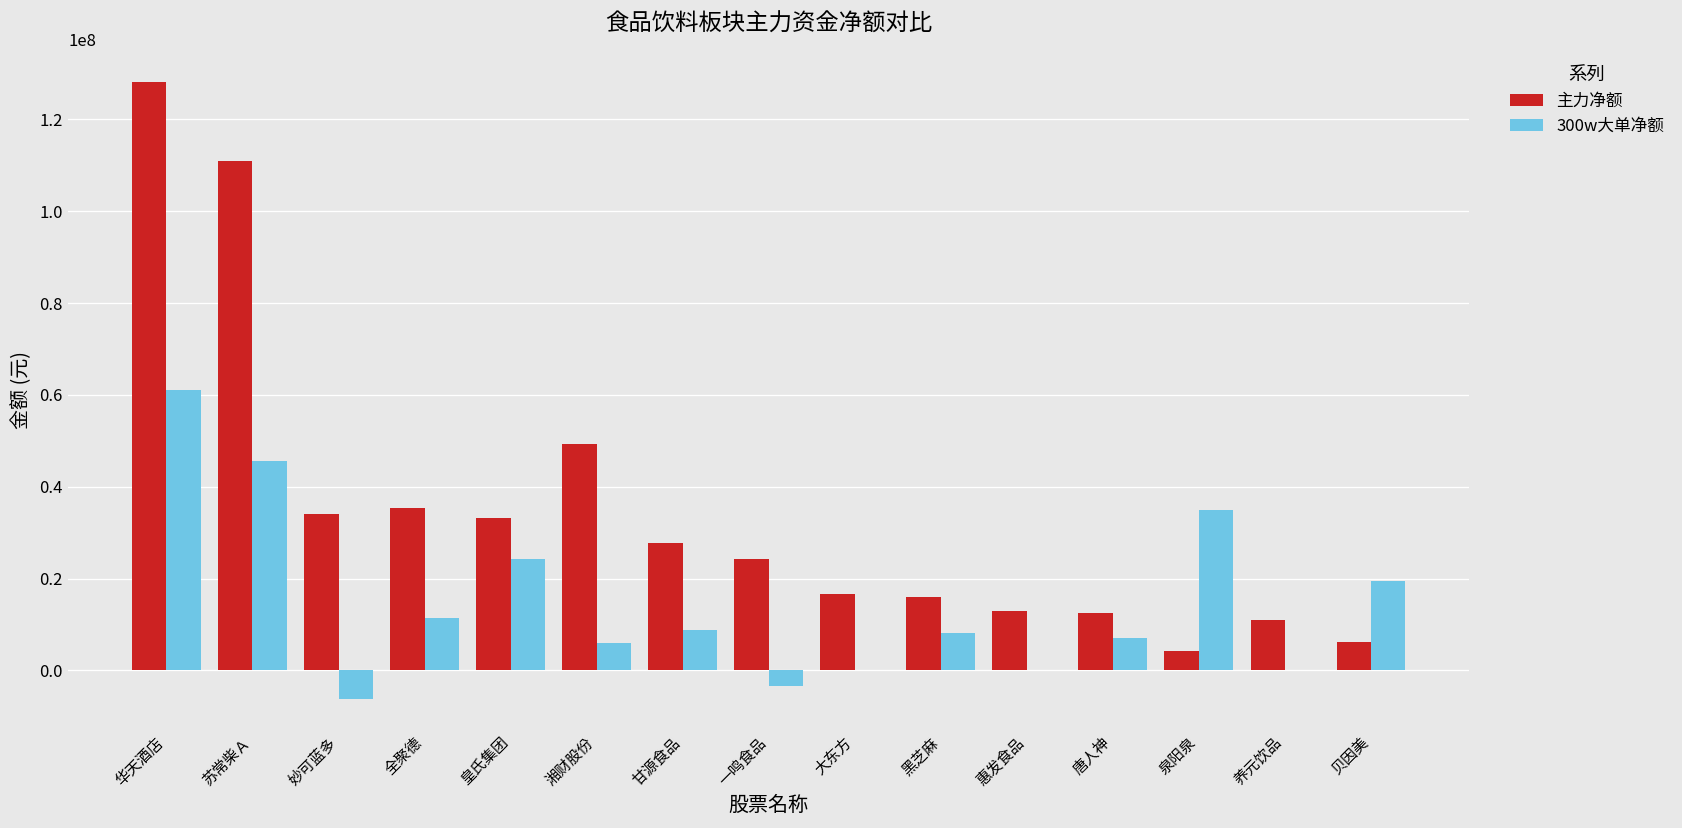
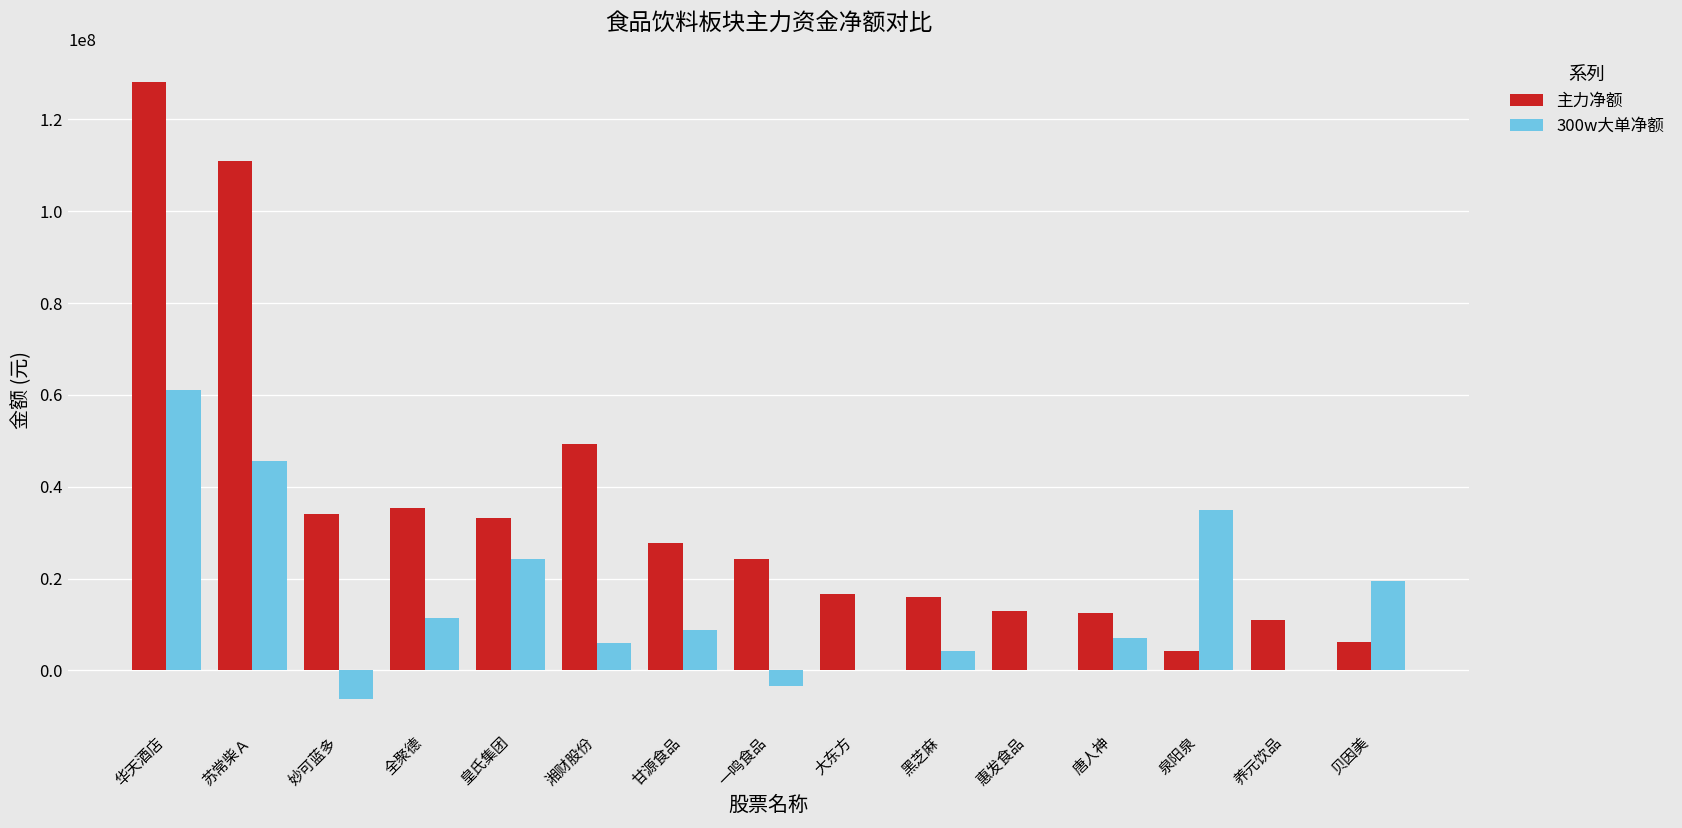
  {
    "主力净额": {
      "华天酒店": 128000000,
      "苏常柴Ａ": 111000000,
      "妙可蓝多": 34000000,
      "全聚德": 35000000,
      "皇氏集团": 33000000,
      "湘财股份": 49000000,
      "甘源食品": 28000000,
      "一鸣食品": 24000000,
      "大东方": 17000000,
      "黑芝麻": 16000000,
      "惠发食品": 13000000,
      "唐人神": 13000000,
      "泉阳泉": 4000000,
      "养元饮品": 11000000,
      "贝因美": 6000000
    },
    "300w大单净额": {
      "华天酒店": 61000000,
      "苏常柴Ａ": 46000000,
      "妙可蓝多": -6000000,
      "全聚德": 11000000,
      "皇氏集团": 24000000,
      "湘财股份": 6000000,
      "甘源食品": 9000000,
      "一鸣食品": -3000000,
      "大东方": 0,
-     "黑芝麻": 8000000,
+     "黑芝麻": 4000000,
      "惠发食品": 0,
      "唐人神": 7000000,
      "泉阳泉": 35000000,
      "养元饮品": 0,
      "贝因美": 19000000
    }
  }
